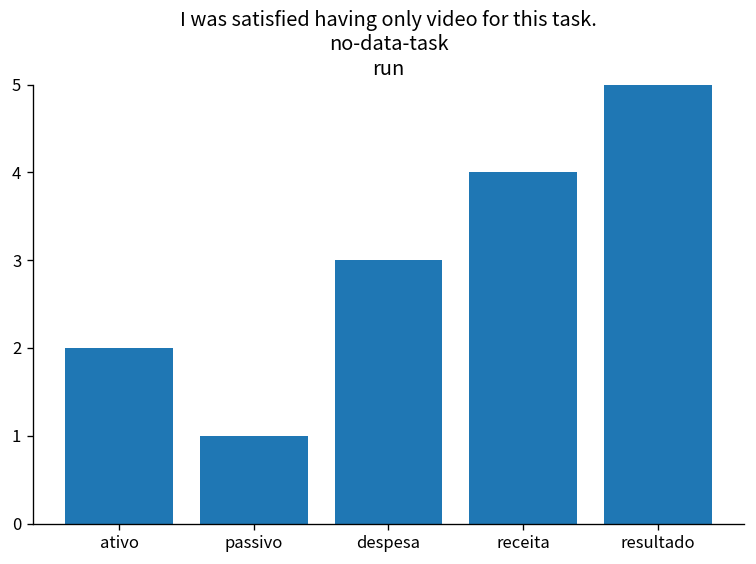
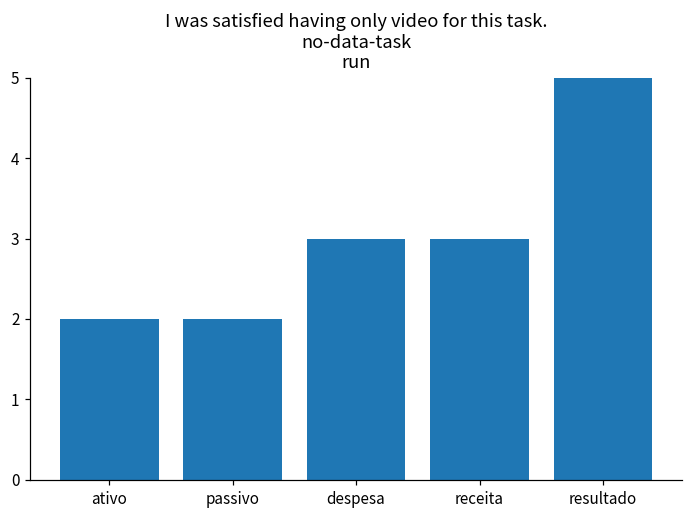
  {
    "ativo": 2,
-   "passivo": 1,
+   "passivo": 2,
    "despesa": 3,
-   "receita": 4,
+   "receita": 3,
    "resultado": 5
  }
